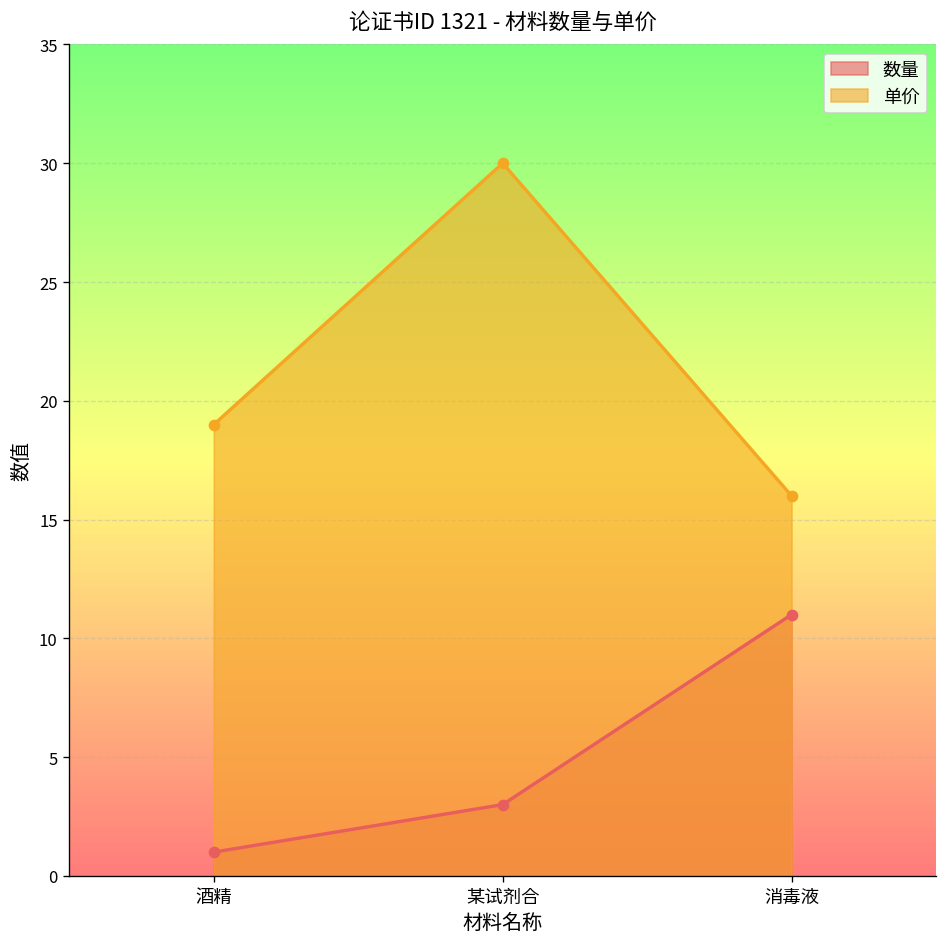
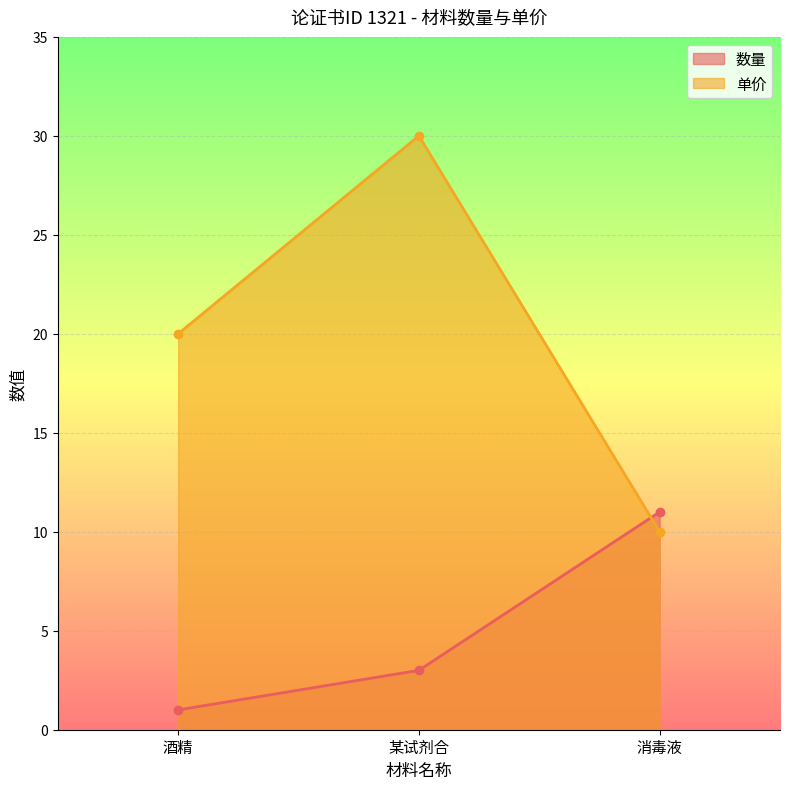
  {
    "数量": {
      "酒精": 1,
      "某试剂合": 3,
      "消毒液": 11
    },
    "单价": {
-     "酒精": 19,
+     "酒精": 20,
      "某试剂合": 30,
-     "消毒液": 16
+     "消毒液": 10
    }
  }
